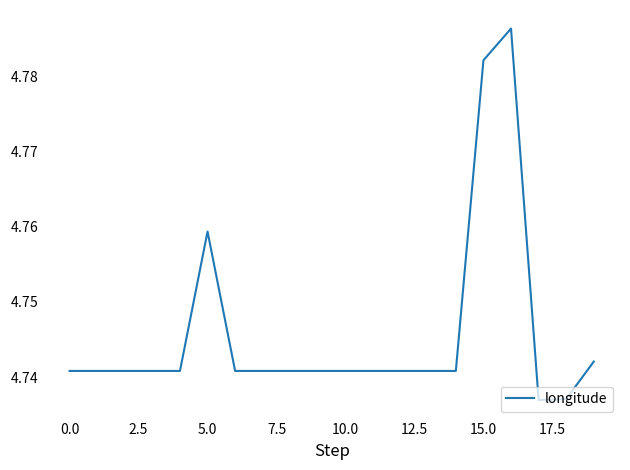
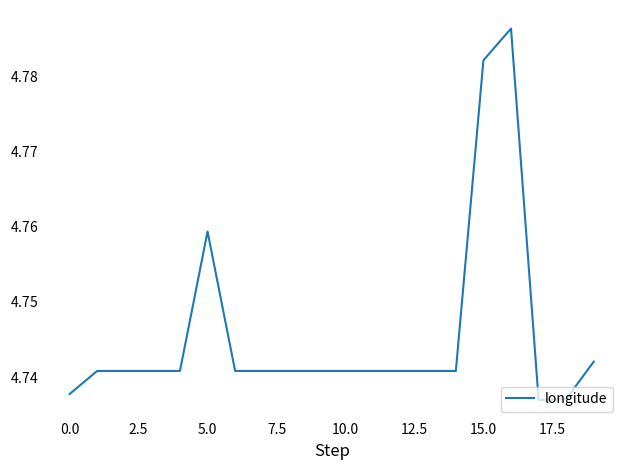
  {
-   "0.0": 4.741,
+   "0.0": 4.738,
    "5.0": 4.759,
    "10.0": 4.741,
    "15.0": 4.782
  }
